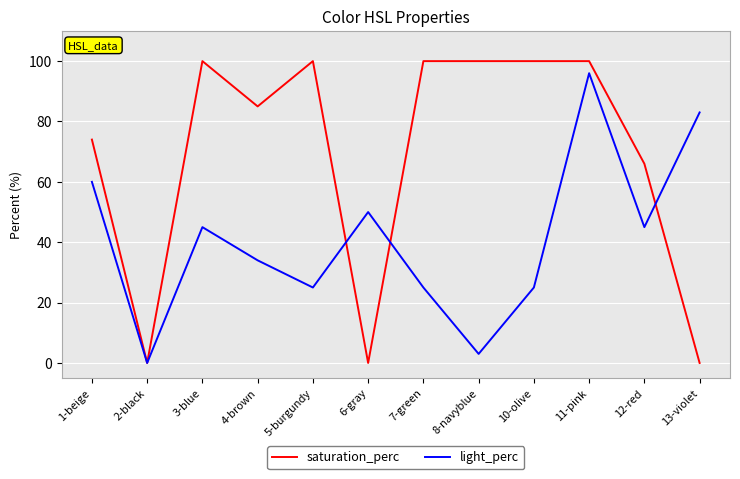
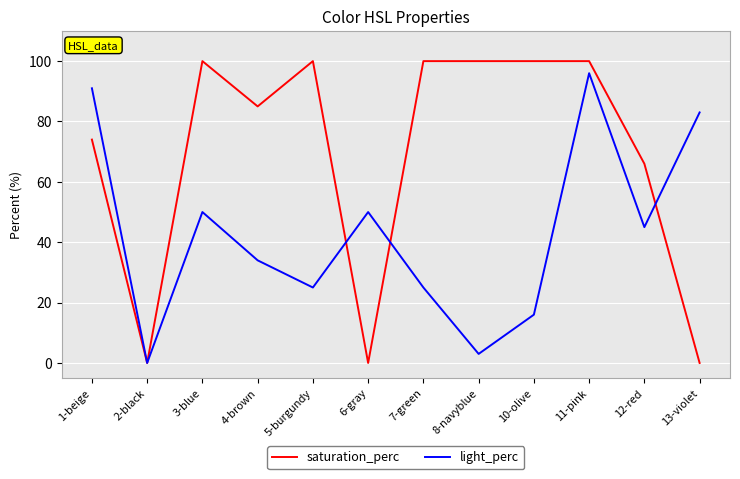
  {
    "saturation_perc": {
      "1-beige": 74,
      "3-blue": 100,
      "4-brown": 85,
      "5-burgundy": 100,
      "6-gray": 0,
      "7-green": 100,
      "8-navyblue": 100,
      "10-olive": 100,
      "11-pink": 100,
      "12-red": 66,
      "13-violet": 0
    },
    "light_perc": {
-     "1-beige": 60,
-     "3-blue": 45,
+     "1-beige": 91,
+     "3-blue": 50,
      "4-brown": 34,
      "5-burgundy": 25,
      "6-gray": 50,
      "7-green": 25,
      "8-navyblue": 3,
-     "10-olive": 25,
+     "10-olive": 16,
      "11-pink": 96,
      "12-red": 45,
      "13-violet": 83
    }
  }
